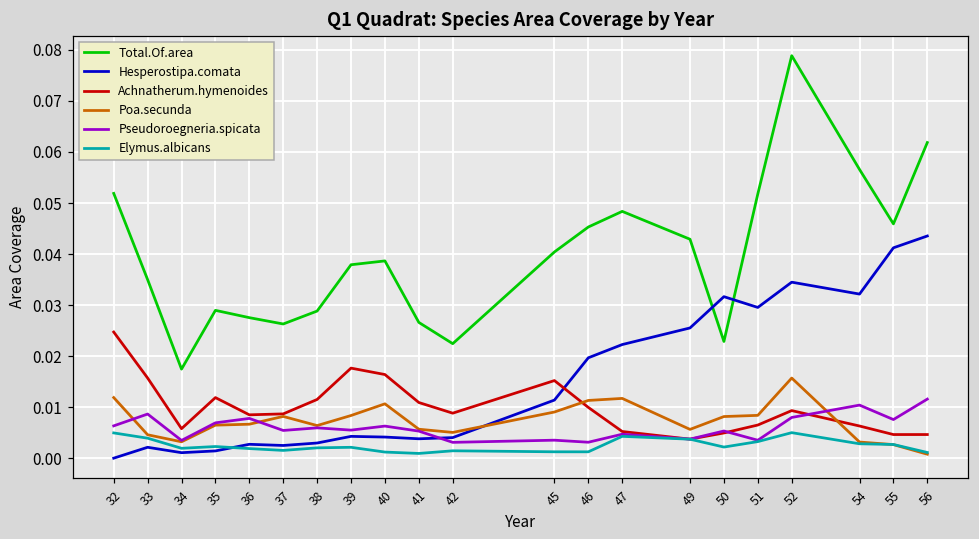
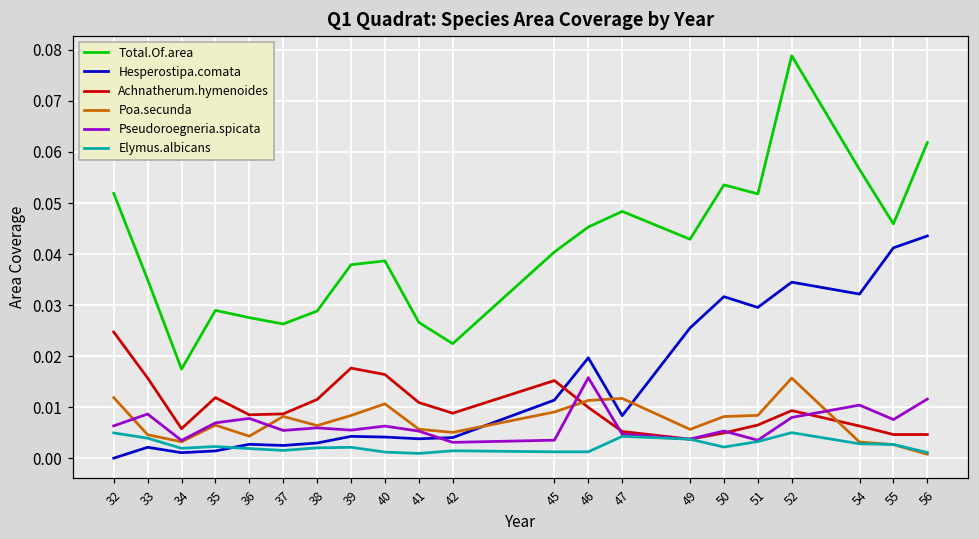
  {
    "Total.Of.area": {
      "32": 0.052,
      "33": 0.035,
      "34": 0.017,
      "35": 0.029,
      "36": 0.028,
      "37": 0.026,
      "38": 0.029,
      "39": 0.038,
      "40": 0.039,
      "41": 0.027,
      "42": 0.022,
      "45": 0.040,
      "46": 0.045,
      "47": 0.048,
      "49": 0.043,
-     "50": 0.023,
+     "50": 0.054,
      "51": 0.052,
      "52": 0.079,
      "54": 0.057,
      "55": 0.046,
      "56": 0.062
    },
    "Hesperostipa.comata": {
      "32": 0.000,
      "33": 0.002,
      "34": 0.001,
      "35": 0.001,
      "36": 0.003,
      "37": 0.002,
      "38": 0.003,
      "39": 0.004,
      "40": 0.004,
      "41": 0.004,
      "42": 0.004,
      "45": 0.011,
      "46": 0.020,
-     "47": 0.022,
+     "47": 0.008,
      "49": 0.026,
      "50": 0.032,
      "51": 0.030,
      "52": 0.034,
      "54": 0.032,
      "55": 0.041,
      "56": 0.044
    },
    "Achnatherum.hymenoides": {
      "32": 0.025,
      "33": 0.016,
      "34": 0.006,
      "35": 0.012,
      "36": 0.008,
      "38": 0.012,
      "39": 0.018,
      "40": 0.016,
      "41": 0.011,
      "42": 0.009,
      "45": 0.015,
      "46": 0.010,
      "51": 0.006,
      "52": 0.009,
      "54": 0.006,
      "55": 0.005,
      "56": 0.005
    },
    "Poa.secunda": {
      "32": 0.012,
      "33": 0.005,
-     "36": 0.007,
+     "36": 0.004,
      "39": 0.008,
      "40": 0.011,
      "42": 0.005,
      "45": 0.009,
      "46": 0.011,
      "47": 0.012,
      "49": 0.006,
      "50": 0.008,
      "51": 0.008,
      "52": 0.016
    },
    "Pseudoroegneria.spicata": {
      "32": 0.006,
      "33": 0.009,
      "36": 0.008,
      "37": 0.005,
      "39": 0.005,
      "40": 0.006,
      "42": 0.003,
      "45": 0.004,
-     "46": 0.003,
+     "46": 0.016,
      "52": 0.008,
      "54": 0.010,
      "55": 0.008,
      "56": 0.012
    },
    "Elymus.albicans": {
      "32": 0.005,
      "33": 0.004,
      "34": 0.002,
      "35": 0.002,
      "36": 0.002,
      "37": 0.002,
      "38": 0.002,
      "39": 0.002,
      "40": 0.001,
      "41": 0.001,
      "42": 0.001,
      "45": 0.001,
      "46": 0.001,
      "50": 0.002,
      "52": 0.005
    }
  }
